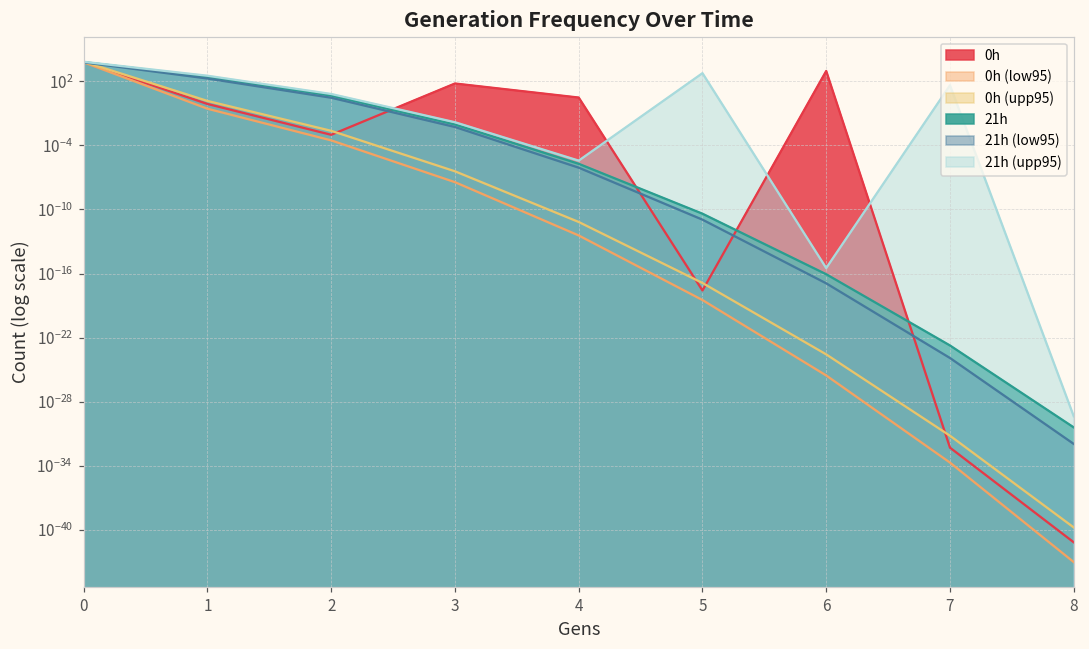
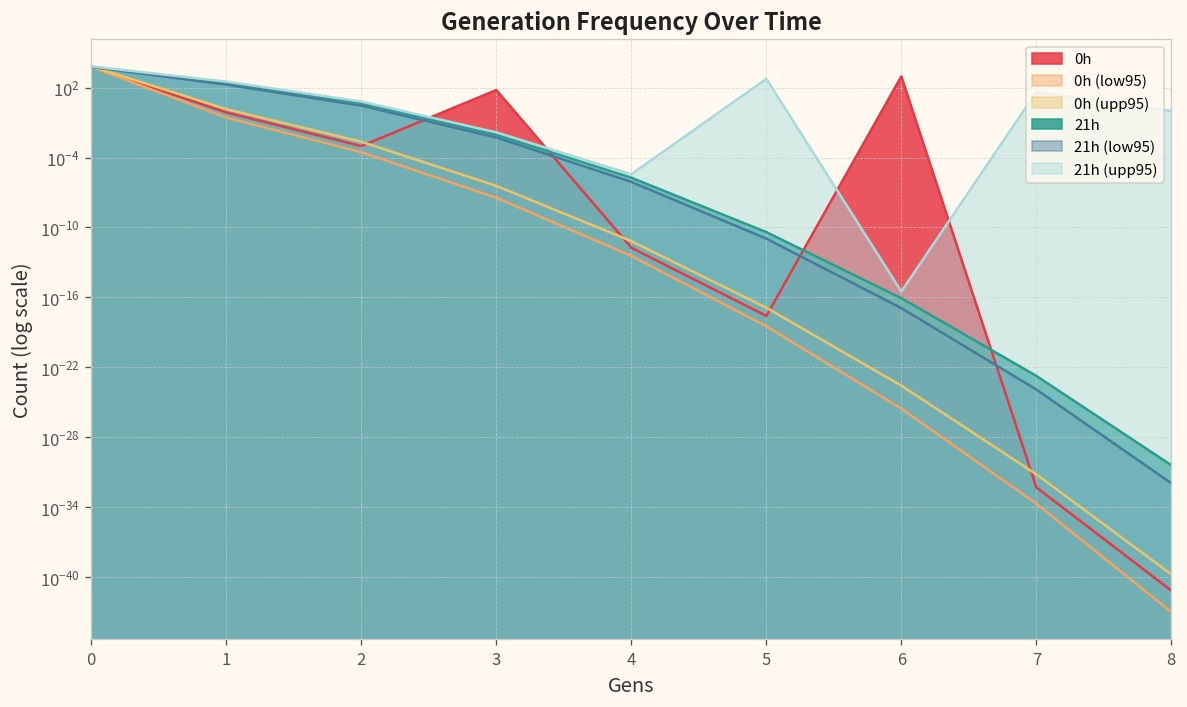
  {
    "0h": {
      "1": 1,
      "2": 0.001,
      "3": 100,
-     "4": 3,
+     "4": 0,
      "5": 0.000000000000,
      "6": 1000,
      "7": 0.000000000000,
      "8": 0.000000000000
    },
    "21h (upp95)": {
      "4": 0.000004,
      "5": 1000,
      "6": 0.000000000000,
-     "8": 0
+     "8": 1
    }
  }
